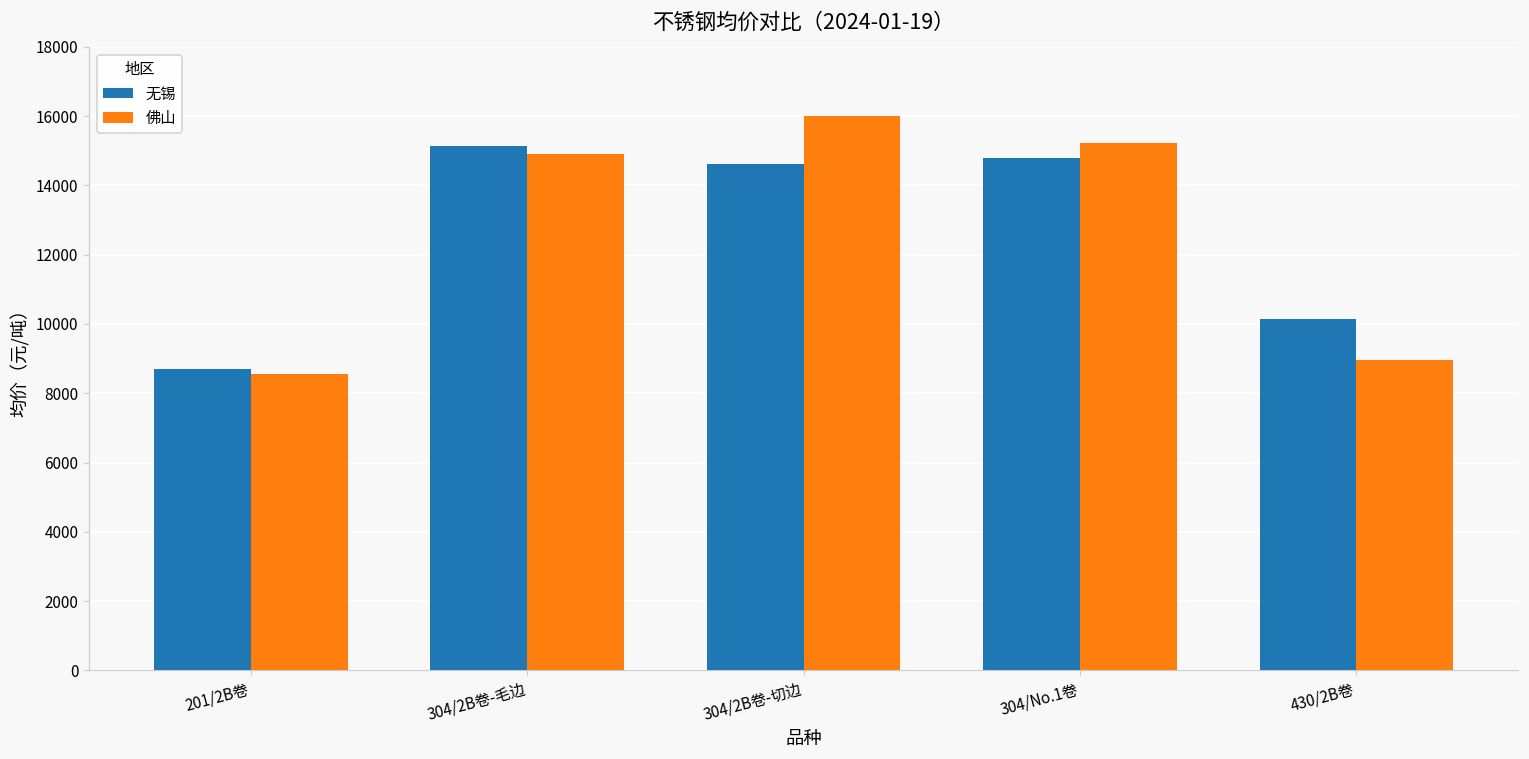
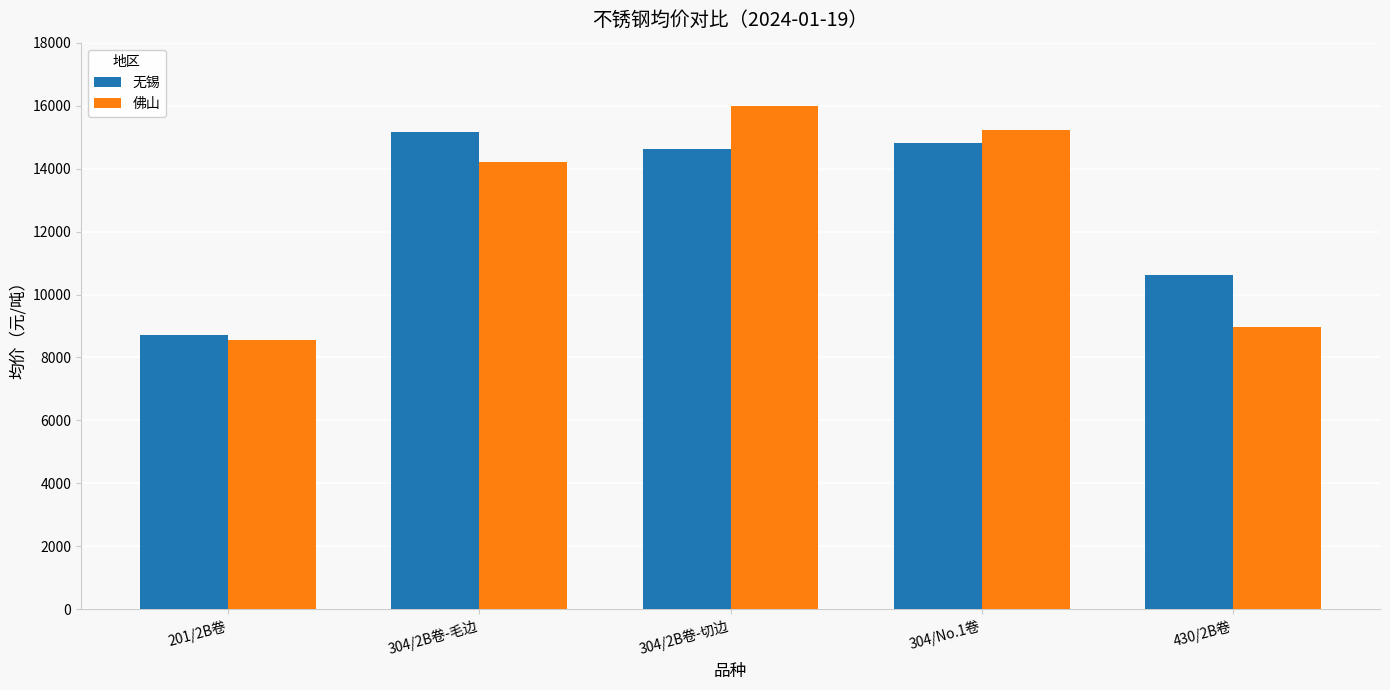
  {
    "无锡": {
      "201/2B卷": 8700,
      "304/2B卷-毛边": 15200,
      "304/2B卷-切边": 14600,
      "304/No.1卷": 14800,
-     "430/2B卷": 10200
+     "430/2B卷": 10600
    },
    "佛山": {
      "201/2B卷": 8600,
-     "304/2B卷-毛边": 14900,
+     "304/2B卷-毛边": 14200,
      "304/2B卷-切边": 16000,
      "304/No.1卷": 15200,
      "430/2B卷": 9000
    }
  }
